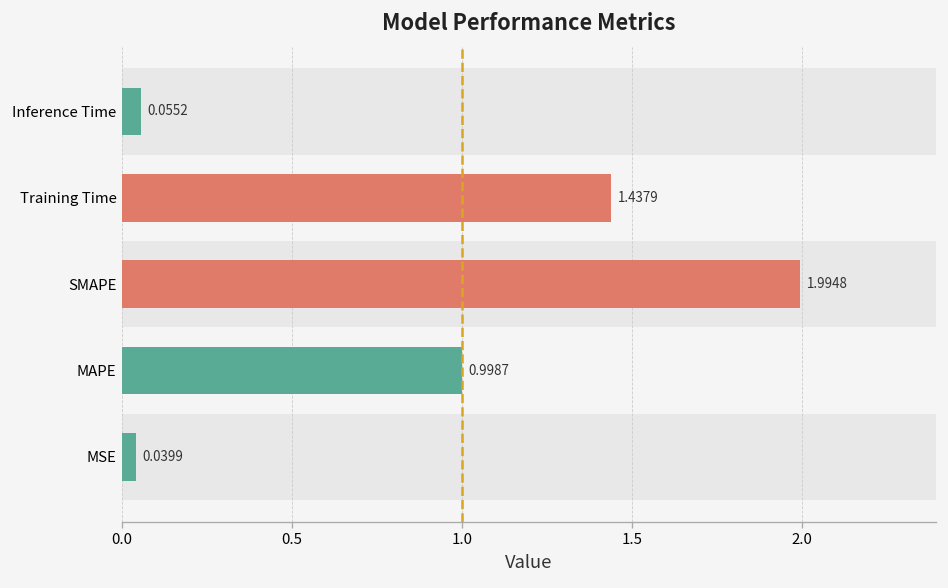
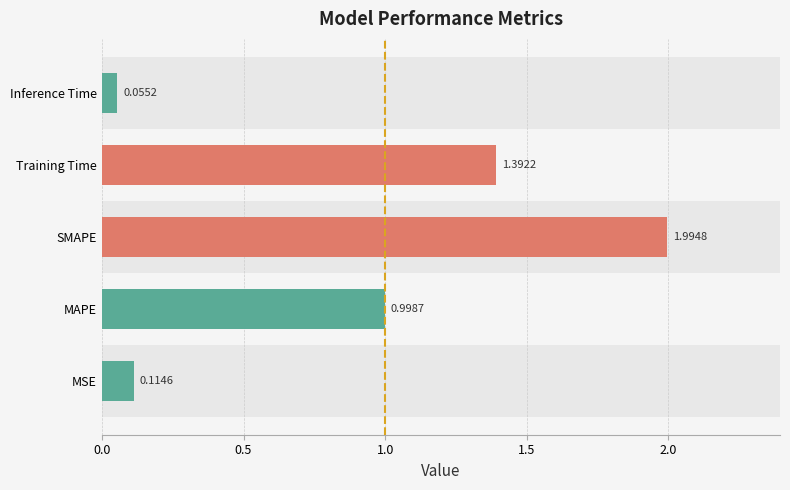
  {
    "Inference Time": 0.0552,
-   "Training Time": 1.4379,
+   "Training Time": 1.3922,
    "SMAPE": 1.9948,
    "MAPE": 0.9987,
-   "MSE": 0.0399
+   "MSE": 0.1146
  }
